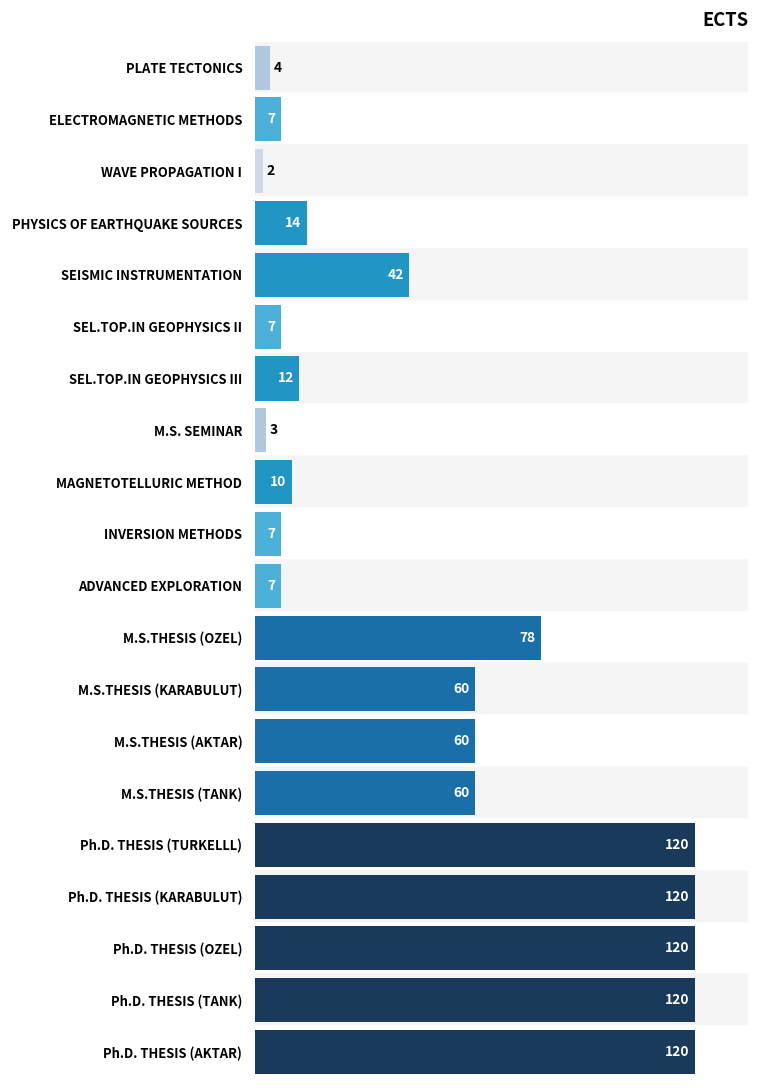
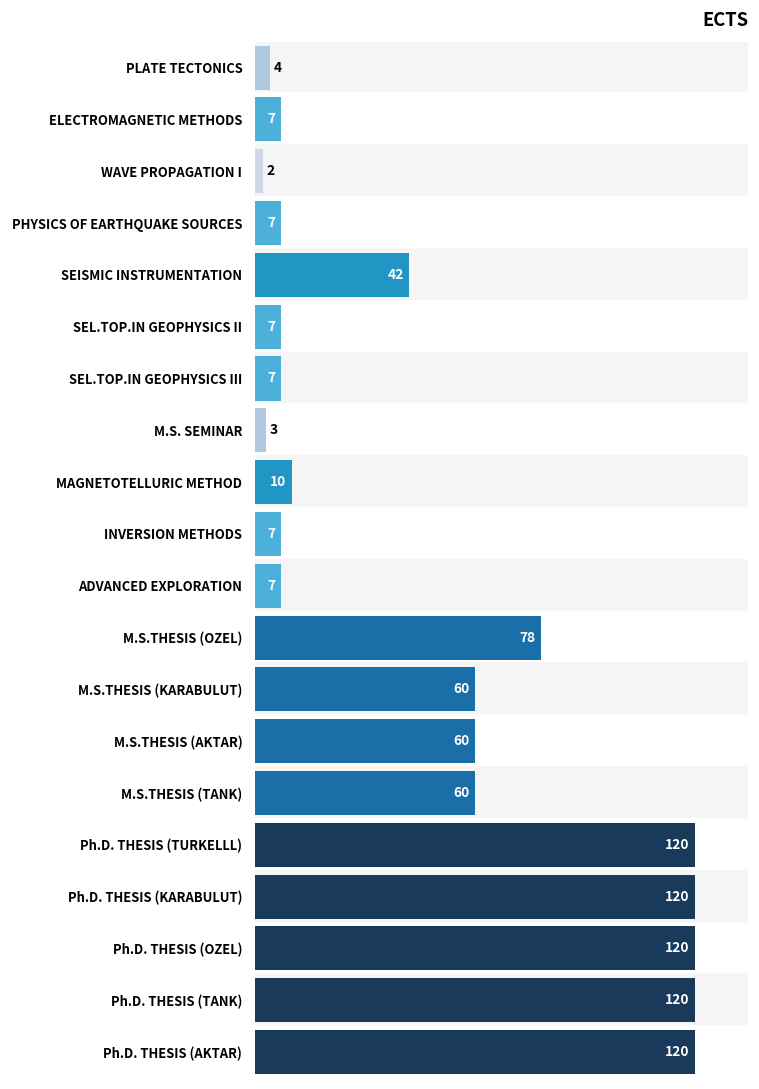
  {
    "PLATE TECTONICS": 4,
    "ELECTROMAGNETIC METHODS": 7,
    "WAVE PROPAGATION I": 2,
-   "PHYSICS OF EARTHQUAKE SOURCES": 14,
+   "PHYSICS OF EARTHQUAKE SOURCES": 7,
    "SEISMIC INSTRUMENTATION": 42,
    "SEL.TOP.IN GEOPHYSICS II": 7,
-   "SEL.TOP.IN GEOPHYSICS III": 12,
+   "SEL.TOP.IN GEOPHYSICS III": 7,
    "M.S. SEMINAR": 3,
    "MAGNETOTELLURIC METHOD": 10,
    "INVERSION METHODS": 7,
    "ADVANCED EXPLORATION": 7,
    "M.S.THESIS (OZEL)": 78,
    "M.S.THESIS (KARABULUT)": 60,
    "M.S.THESIS (AKTAR)": 60,
    "M.S.THESIS (TANK)": 60,
    "Ph.D. THESIS (TURKELLL)": 120,
    "Ph.D. THESIS (KARABULUT)": 120,
    "Ph.D. THESIS (OZEL)": 120,
    "Ph.D. THESIS (TANK)": 120,
    "Ph.D. THESIS (AKTAR)": 120
  }
